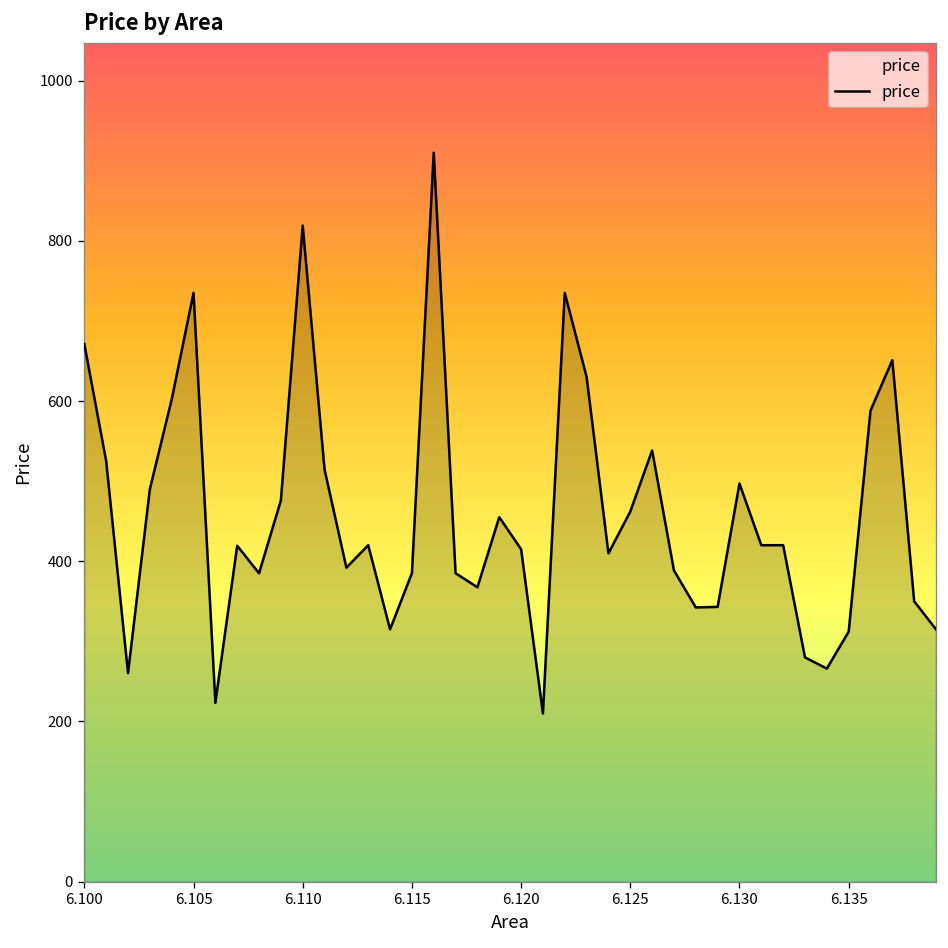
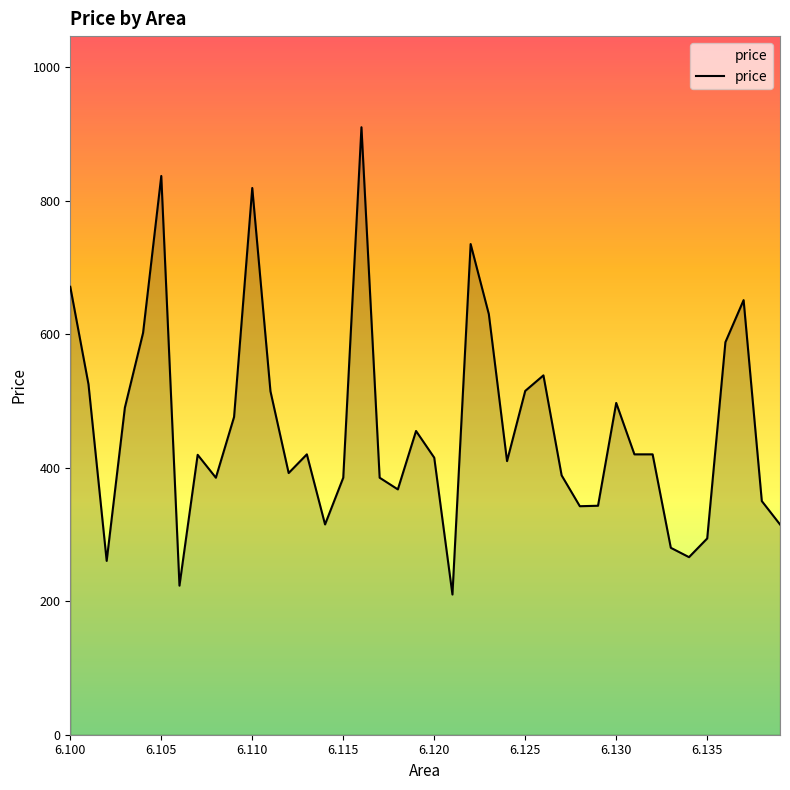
  {
    "6.100": 670,
-   "6.105": 740,
+   "6.105": 840,
    "6.110": 820,
    "6.115": 390,
    "6.120": 420,
-   "6.125": 460,
+   "6.125": 520,
    "6.130": 500,
-   "6.135": 310
+   "6.135": 290
  }
